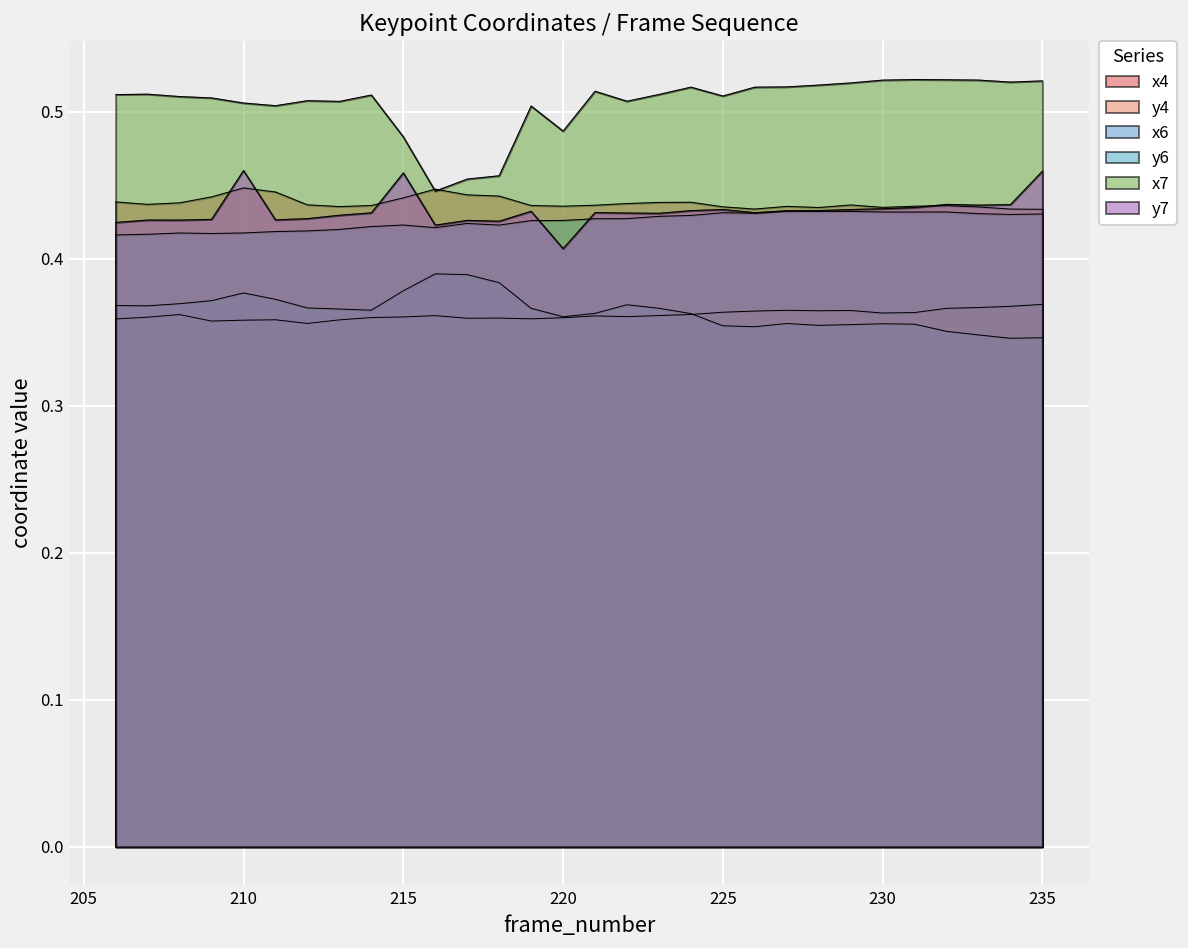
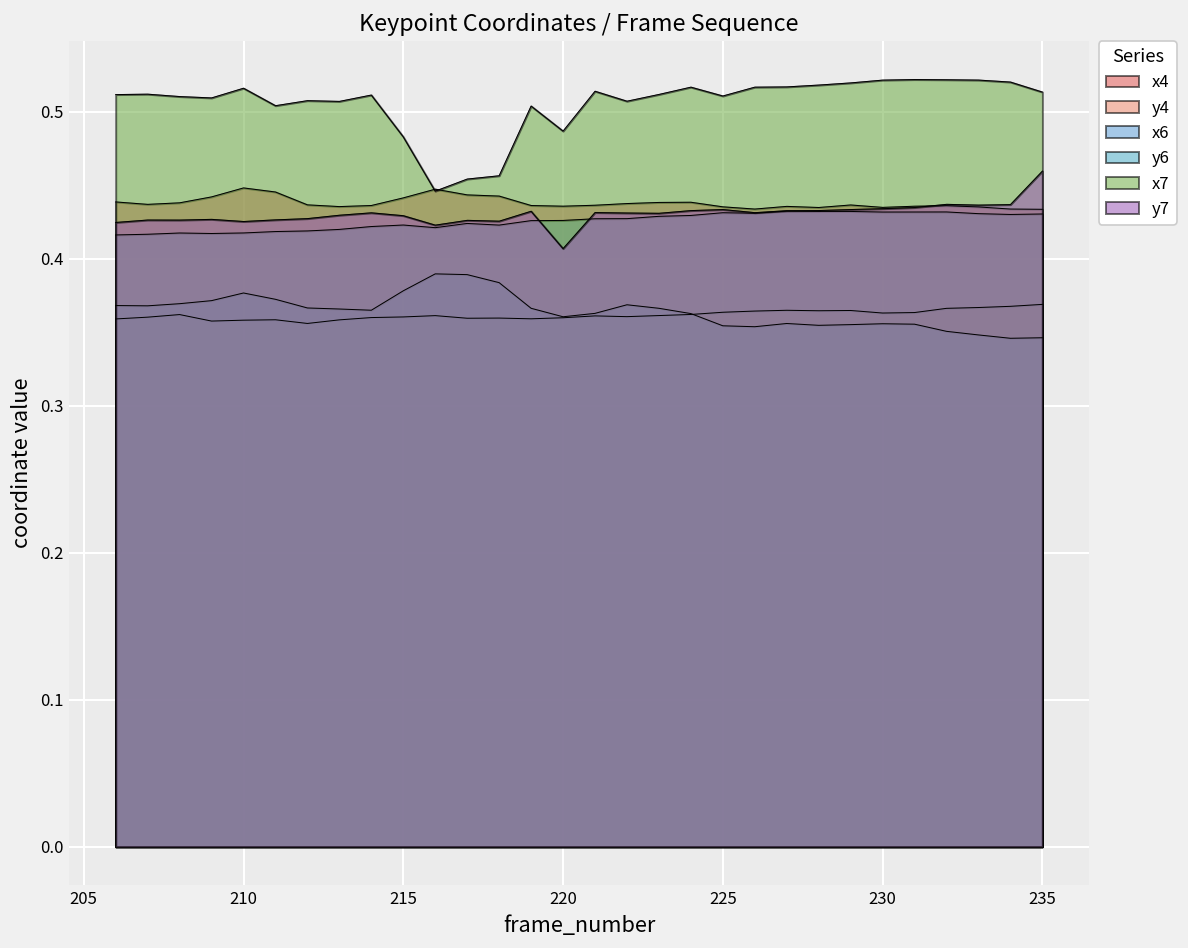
  {
    "x7": {
-     "210": 0.506,
+     "210": 0.516,
      "215": 0.483,
      "220": 0.487,
      "225": 0.511,
      "230": 0.521,
-     "235": 0.521
+     "235": 0.513
    },
    "y7": {
-     "210": 0.460,
-     "215": 0.458,
+     "210": 0.425,
+     "215": 0.429,
      "220": 0.407,
      "235": 0.460
    }
  }
